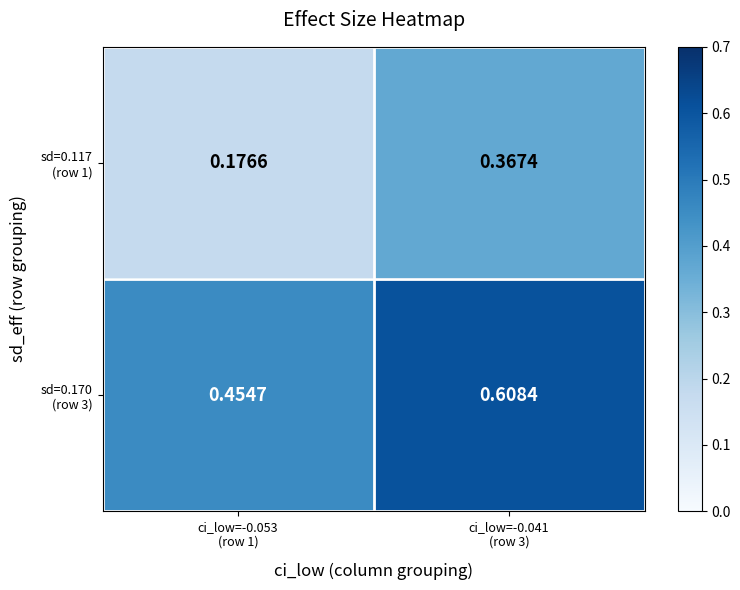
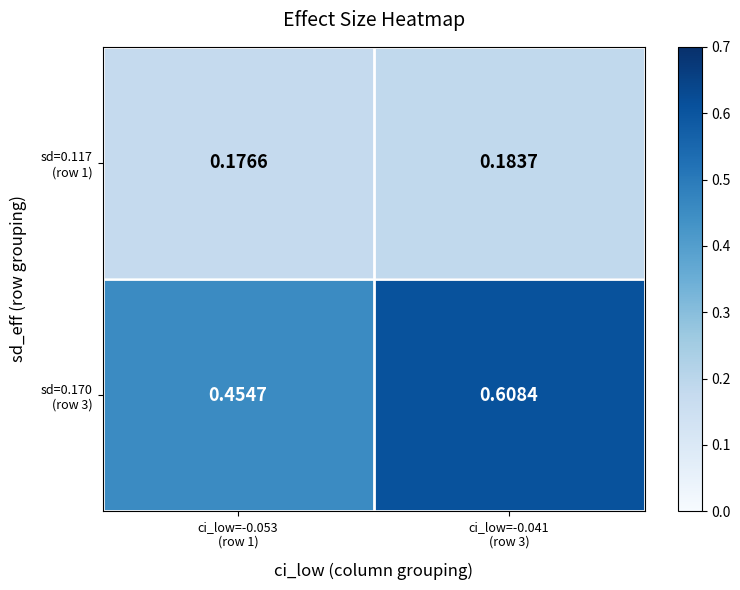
  {
    "sd=0.117 (row 1)": {
      "ci_low=-0.053 (row 1)": 0.1766,
-     "ci_low=-0.041 (row 3)": 0.3674
+     "ci_low=-0.041 (row 3)": 0.1837
    },
    "sd=0.170 (row 3)": {
      "ci_low=-0.053 (row 1)": 0.4547,
      "ci_low=-0.041 (row 3)": 0.6084
    }
  }
